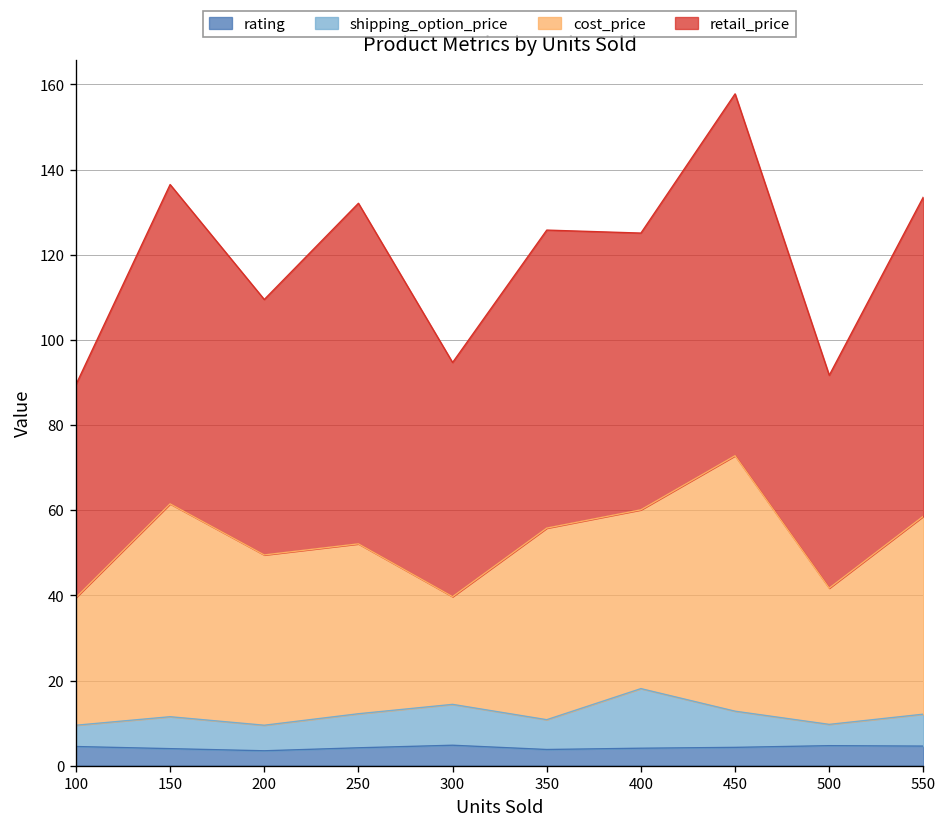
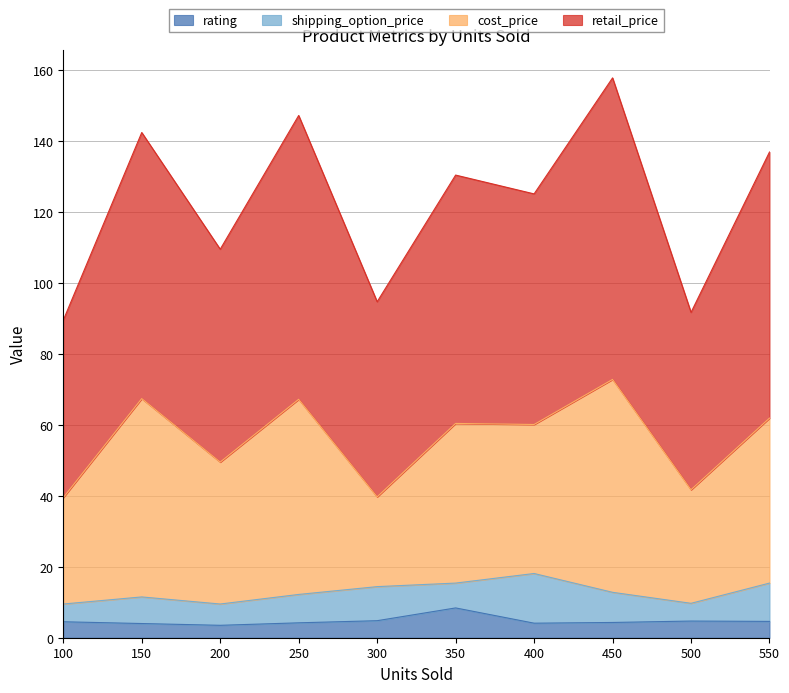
  {
    "rating": {
      "100": 5,
      "150": 4,
      "200": 4,
      "250": 4,
      "300": 5,
-     "350": 4,
+     "350": 8,
      "400": 4,
      "450": 4,
      "500": 5,
      "550": 5
    },
    "shipping_option_price": {
      "100": 5,
      "150": 8,
      "200": 6,
      "250": 8,
      "300": 10,
      "350": 7,
      "400": 14,
      "450": 9,
      "500": 5,
-     "550": 8
+     "550": 11
    },
    "cost_price": {
      "100": 30,
-     "150": 50,
+     "150": 56,
      "200": 40,
-     "250": 40,
+     "250": 55,
      "300": 25,
      "350": 45,
      "400": 42,
      "450": 60,
      "500": 32,
      "550": 47
    },
    "retail_price": {
      "100": 50,
      "150": 75,
      "200": 60,
      "250": 80,
      "300": 55,
      "350": 70,
      "400": 65,
      "450": 85,
      "500": 50,
      "550": 75
    }
  }
